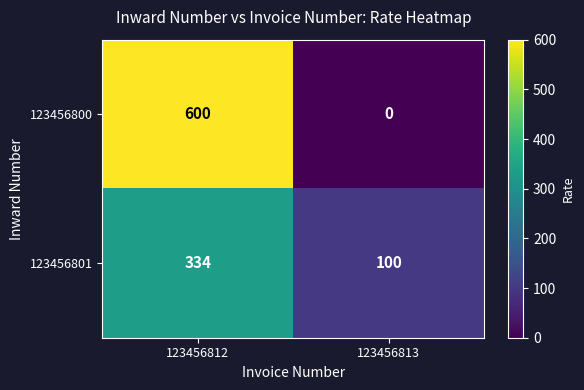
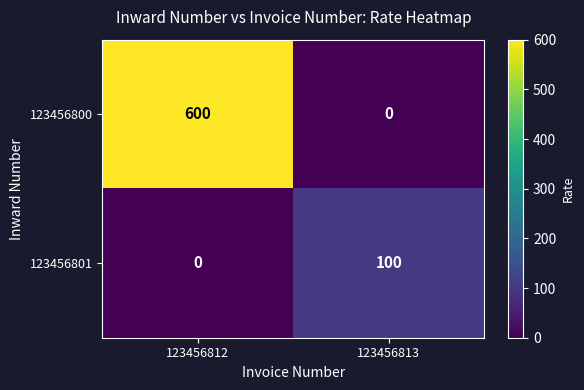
  {
    "123456800": {
      "123456812": 600,
      "123456813": 0
    },
    "123456801": {
-     "123456812": 334,
+     "123456812": 0,
      "123456813": 100
    }
  }
